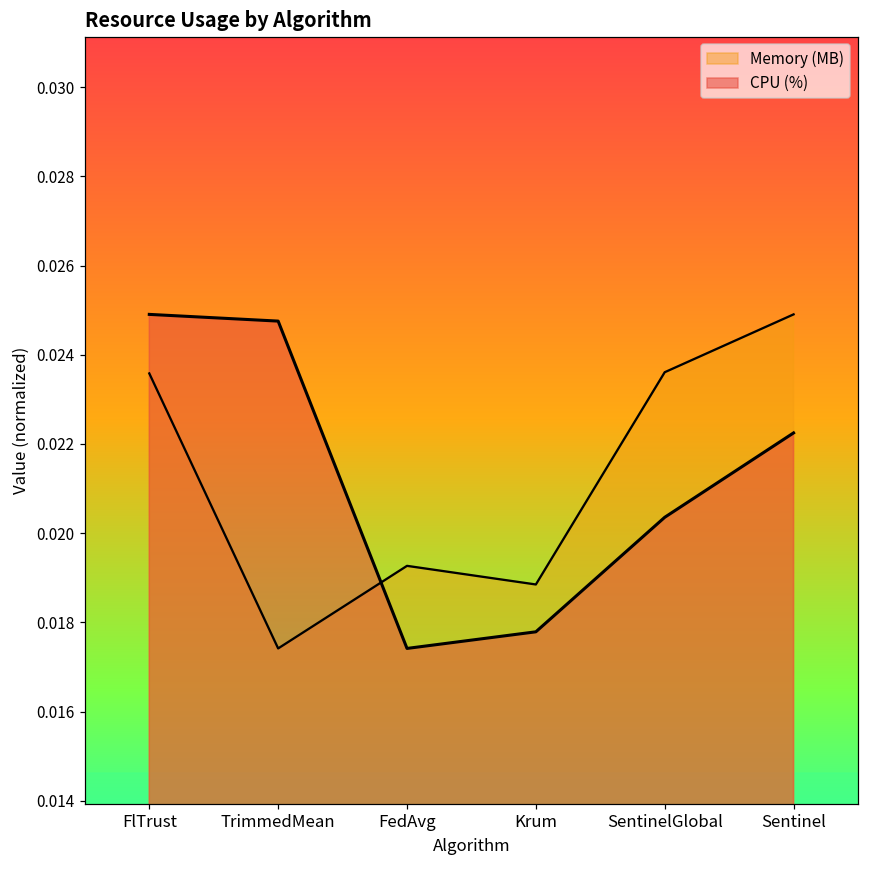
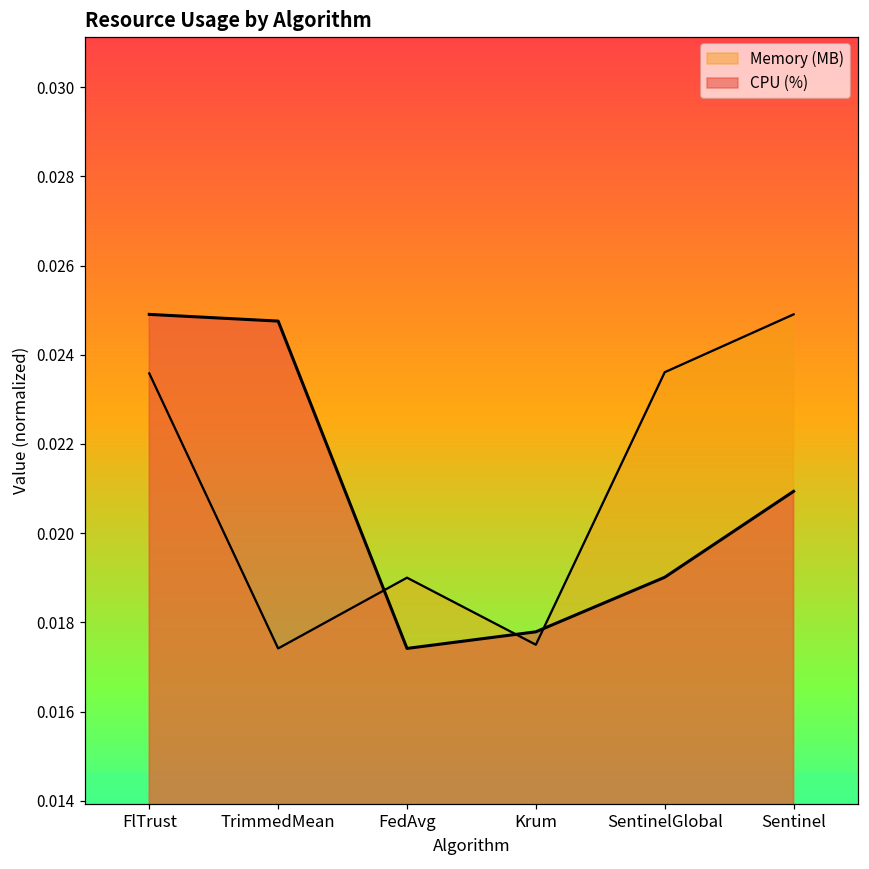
  {
    "Memory (MB)": {
      "FlTrust": 0.0236,
      "TrimmedMean": 0.0174,
-     "FedAvg": 0.0193,
-     "Krum": 0.0188,
+     "FedAvg": 0.0190,
+     "Krum": 0.0175,
      "SentinelGlobal": 0.0236,
      "Sentinel": 0.0249
    },
    "CPU (%)": {
      "FlTrust": 0.0249,
      "TrimmedMean": 0.0248,
      "FedAvg": 0.0174,
      "Krum": 0.0178,
-     "SentinelGlobal": 0.0204,
-     "Sentinel": 0.0222
+     "SentinelGlobal": 0.0190,
+     "Sentinel": 0.0209
    }
  }
